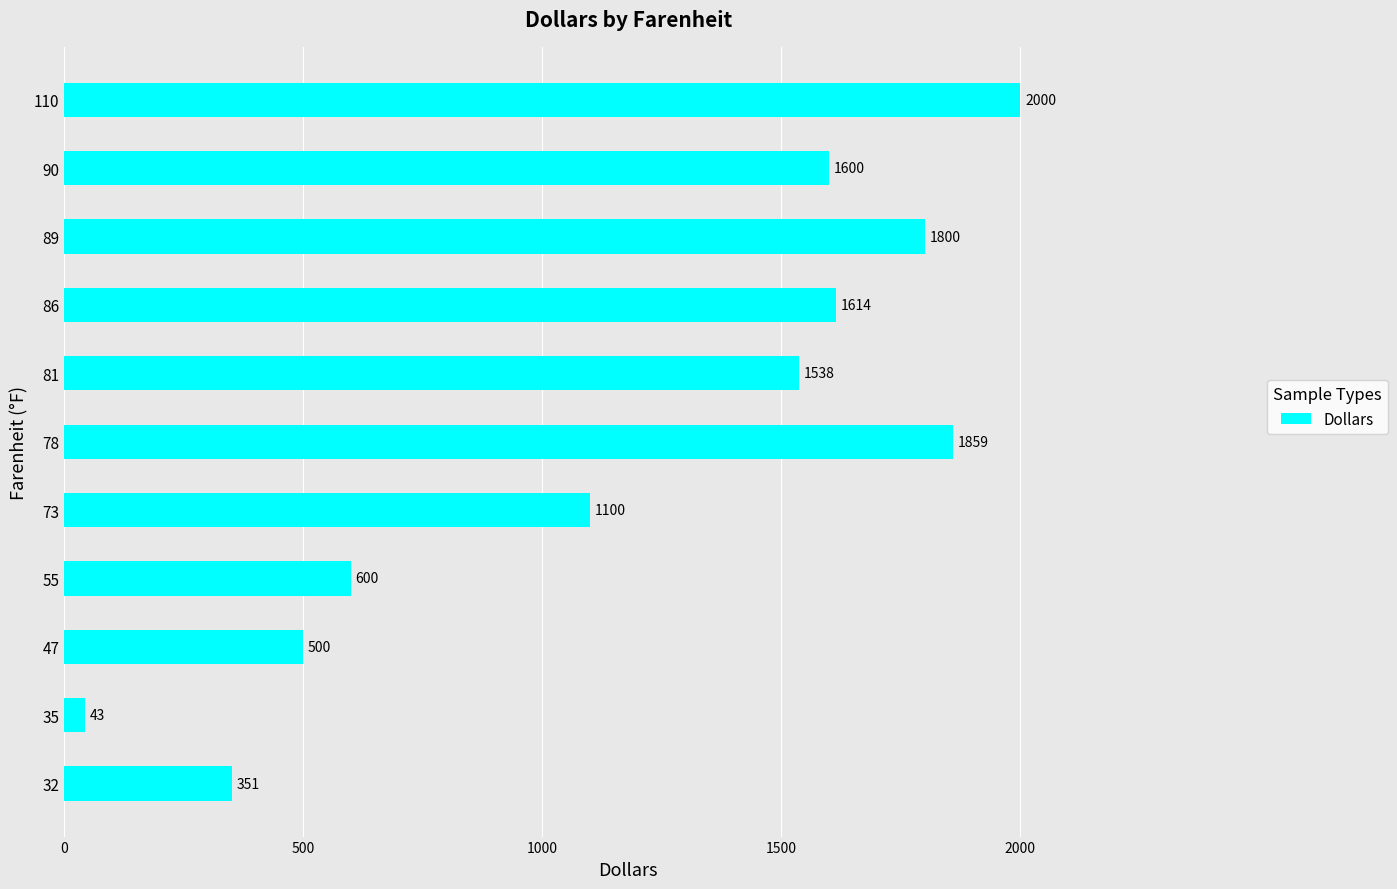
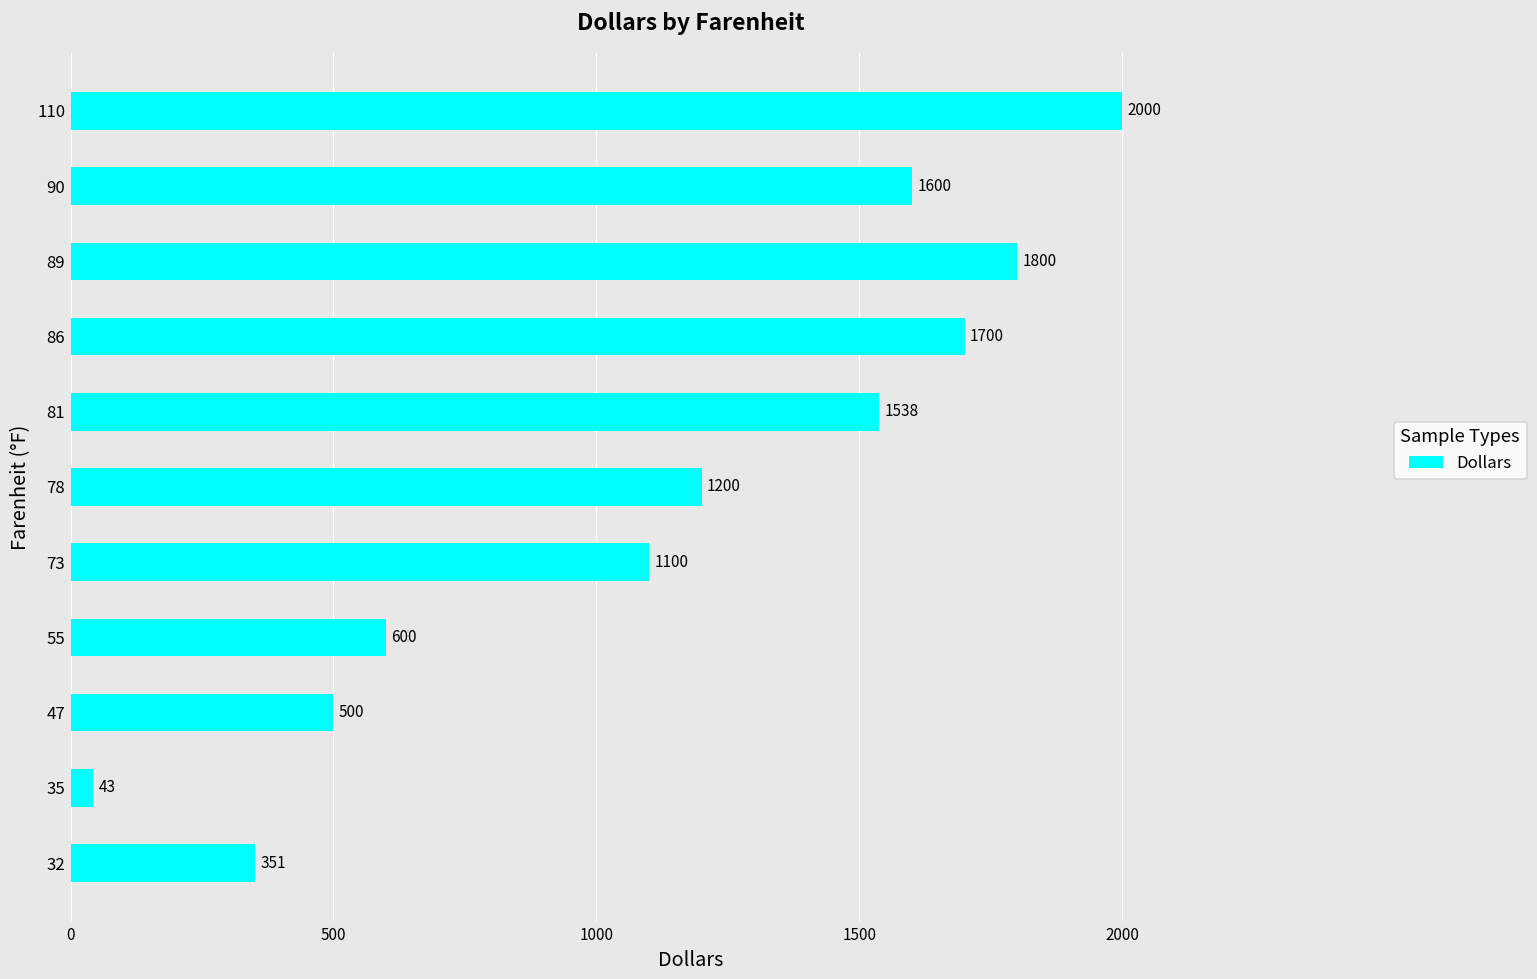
  {
    "110": 2000,
    "90": 1600,
    "89": 1800,
-   "86": 1614,
+   "86": 1700,
    "81": 1538,
-   "78": 1859,
+   "78": 1200,
    "73": 1100,
    "55": 600,
    "47": 500,
    "35": 43,
    "32": 351
  }
